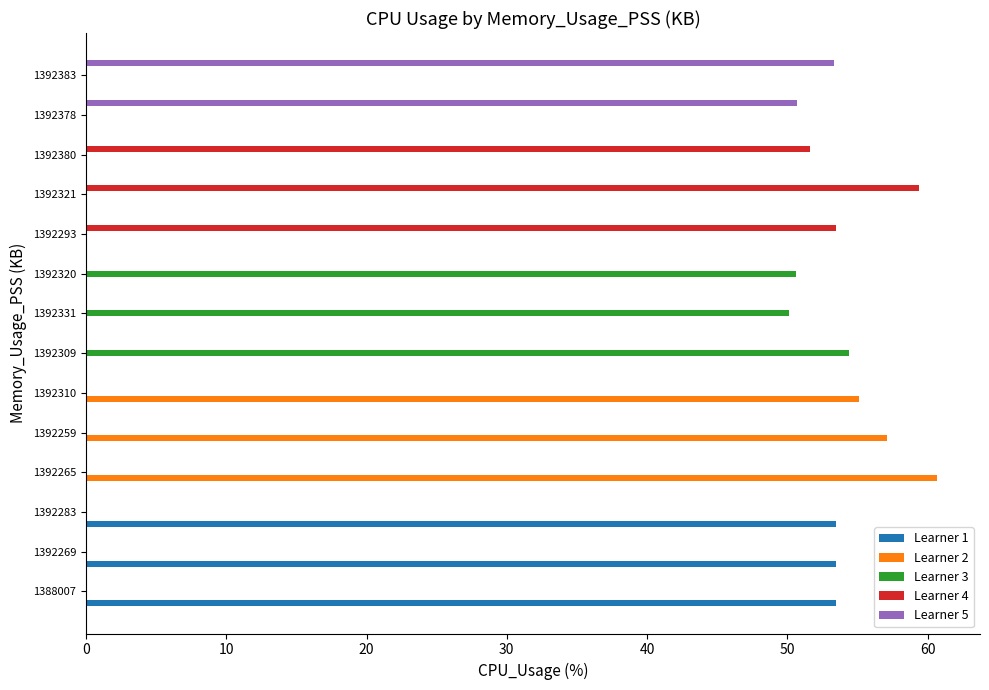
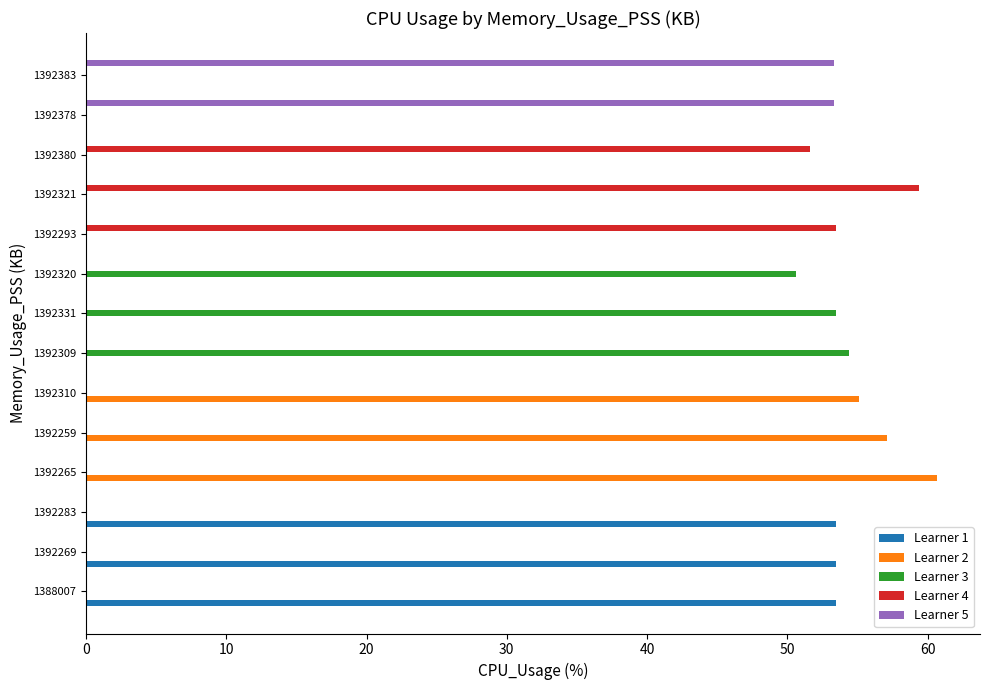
  {
    "Learner 1": {
      "1392383": 0.0,
      "1392378": 0.0,
      "1392380": 0.0,
      "1392321": 0.0,
      "1392293": 0.0,
      "1392320": 0.0,
      "1392331": 0.0,
      "1392309": 0.0,
      "1392310": 0.0,
      "1392259": 0.0,
      "1392265": 0.0,
      "1392283": 53.5,
      "1392269": 53.5,
      "1388007": 53.5
    },
    "Learner 2": {
      "1392383": 0.0,
      "1392378": 0.0,
      "1392380": 0.0,
      "1392321": 0.0,
      "1392293": 0.0,
      "1392320": 0.0,
      "1392331": 0.0,
      "1392309": 0.0,
      "1392310": 55.1,
      "1392259": 57.1,
      "1392265": 60.7,
      "1392283": 0.0,
      "1392269": 0.0,
      "1388007": 0.0
    },
    "Learner 3": {
      "1392383": 0.0,
      "1392378": 0.0,
      "1392380": 0.0,
      "1392321": 0.0,
      "1392293": 0.0,
      "1392320": 50.6,
-     "1392331": 50.1,
+     "1392331": 53.5,
      "1392309": 54.4,
      "1392310": 0.0,
      "1392259": 0.0,
      "1392265": 0.0,
      "1392283": 0.0,
      "1392269": 0.0,
      "1388007": 0.0
    },
    "Learner 4": {
      "1392383": 0.0,
      "1392378": 0.0,
      "1392380": 51.6,
      "1392321": 59.4,
      "1392293": 53.5,
      "1392320": 0.0,
      "1392331": 0.0,
      "1392309": 0.0,
      "1392310": 0.0,
      "1392259": 0.0,
      "1392265": 0.0,
      "1392283": 0.0,
      "1392269": 0.0,
      "1388007": 0.0
    },
    "Learner 5": {
      "1392383": 53.3,
-     "1392378": 50.7,
+     "1392378": 53.3,
      "1392380": 0.0,
      "1392321": 0.0,
      "1392293": 0.0,
      "1392320": 0.0,
      "1392331": 0.0,
      "1392309": 0.0,
      "1392310": 0.0,
      "1392259": 0.0,
      "1392265": 0.0,
      "1392283": 0.0,
      "1392269": 0.0,
      "1388007": 0.0
    }
  }
